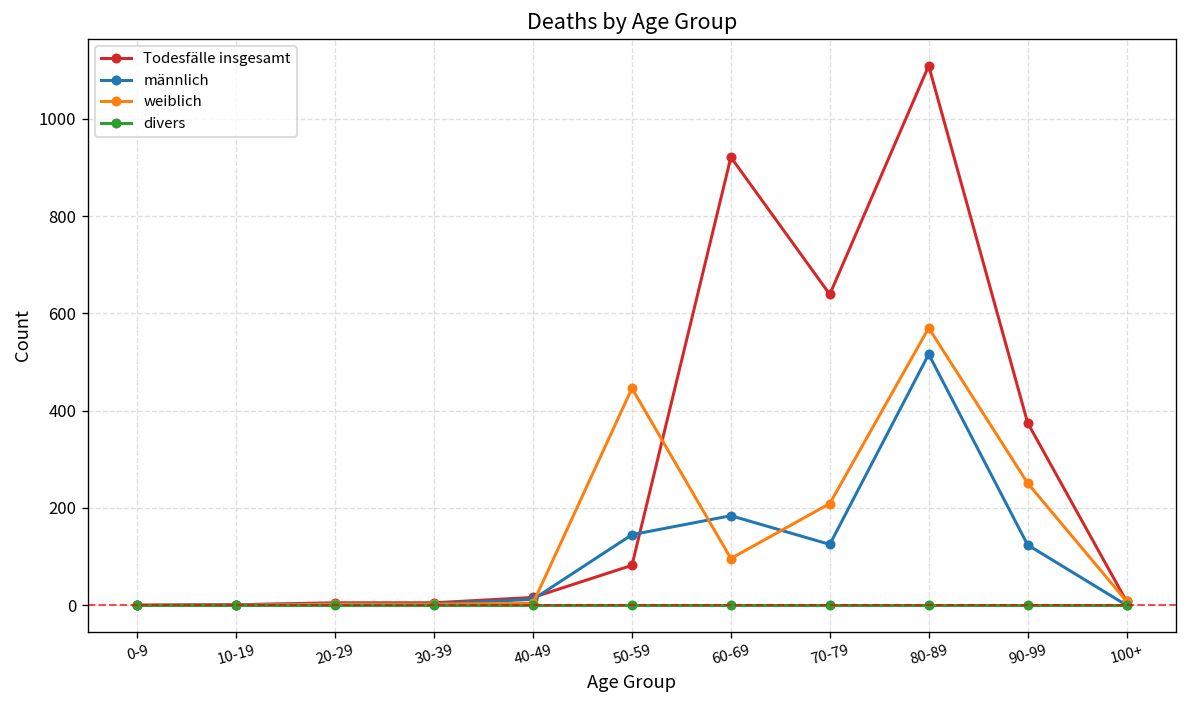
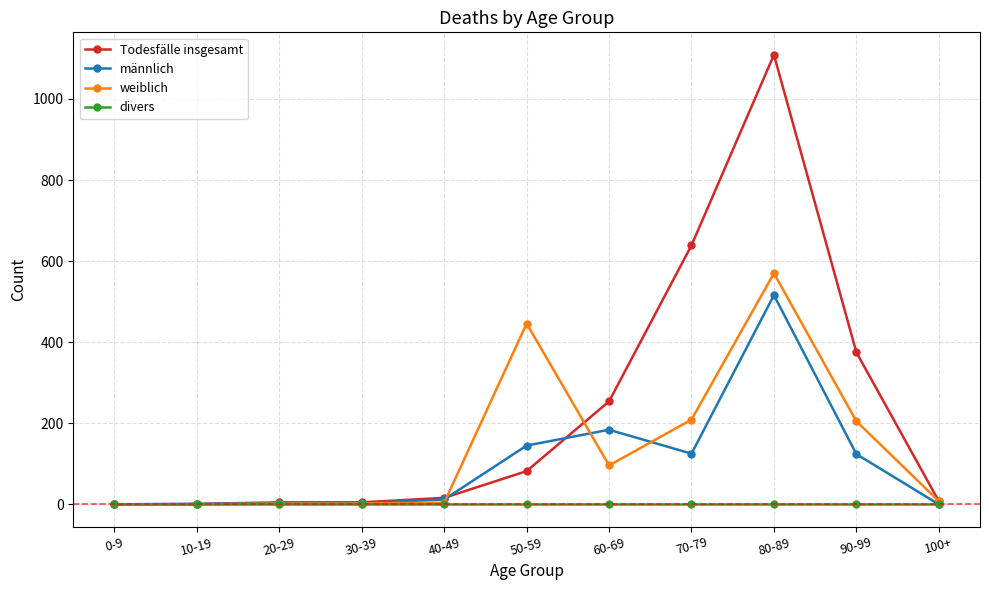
  {
    "Todesfälle insgesamt": {
      "50-59": 80,
-     "60-69": 920,
+     "60-69": 250,
      "70-79": 640,
      "80-89": 1110,
      "90-99": 380
    },
    "männlich": {
      "50-59": 150,
      "60-69": 180,
      "70-79": 130,
      "80-89": 520,
      "90-99": 120
    },
    "weiblich": {
      "50-59": 450,
      "60-69": 100,
      "70-79": 210,
      "80-89": 570,
-     "90-99": 250
+     "90-99": 210
    },
    "divers": {
      "50-59": 0,
      "60-69": 0,
      "70-79": 0,
      "80-89": 0,
      "90-99": 0
    }
  }
